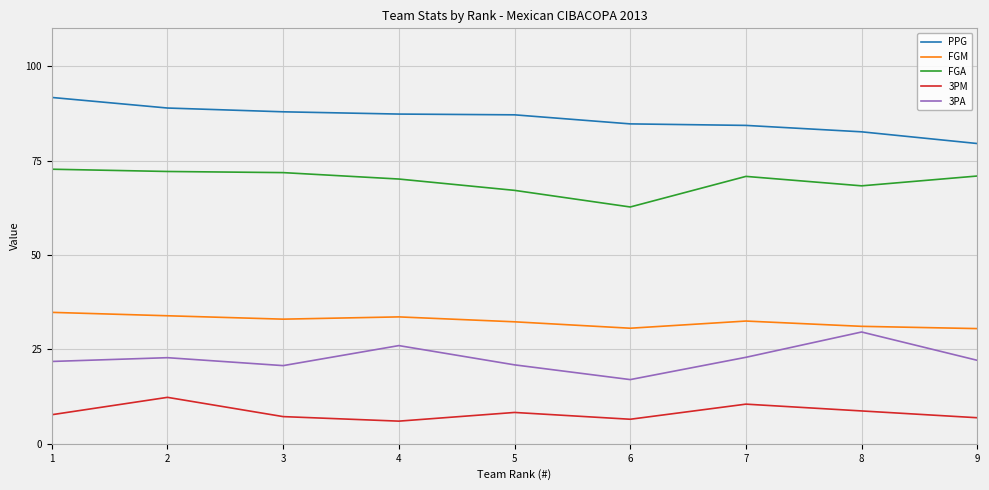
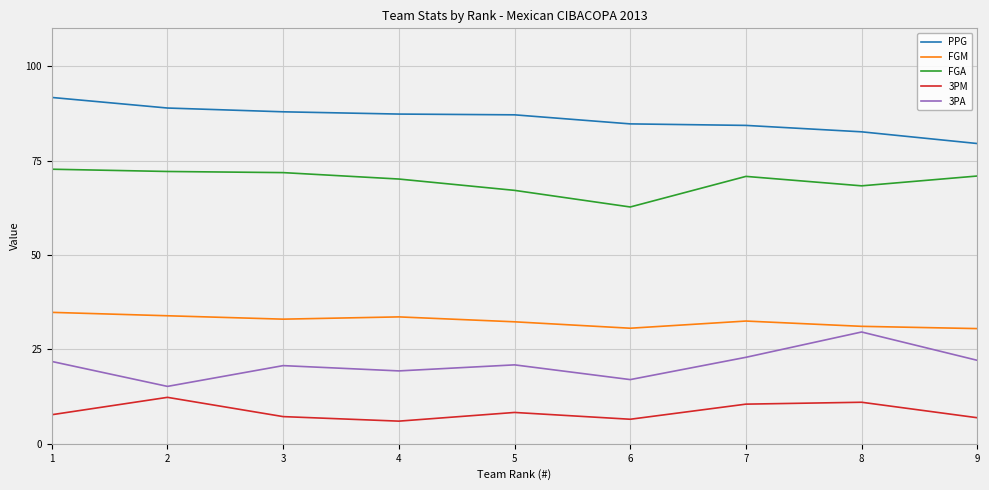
  {
    "PPG": {
      "1": 92,
      "2": 89,
      "3": 88,
      "4": 87,
      "5": 87,
      "6": 85,
      "7": 84,
      "8": 83,
      "9": 80
    },
    "FGM": {
      "1": 35,
      "2": 34,
      "3": 33,
      "4": 34,
      "5": 32,
      "6": 31,
      "7": 33,
      "8": 31,
      "9": 31
    },
    "FGA": {
      "1": 73,
      "2": 72,
      "3": 72,
      "4": 70,
      "5": 67,
      "6": 63,
      "7": 71,
      "8": 68,
      "9": 71
    },
    "3PM": {
      "1": 8,
      "2": 12,
      "3": 7,
      "4": 6,
      "5": 8,
      "6": 7,
      "7": 11,
-     "8": 9,
+     "8": 11,
      "9": 7
    },
    "3PA": {
      "1": 22,
-     "2": 23,
+     "2": 15,
      "3": 21,
-     "4": 26,
+     "4": 19,
      "5": 21,
      "6": 17,
      "7": 23,
      "8": 30,
      "9": 22
    }
  }
